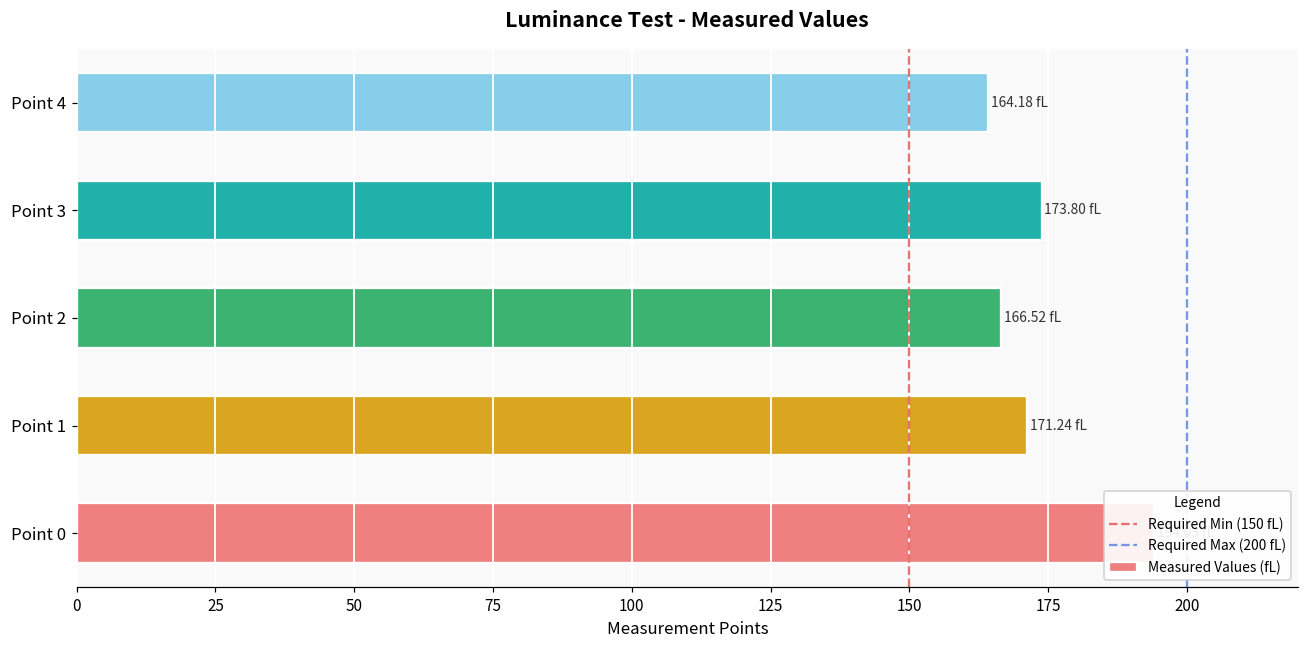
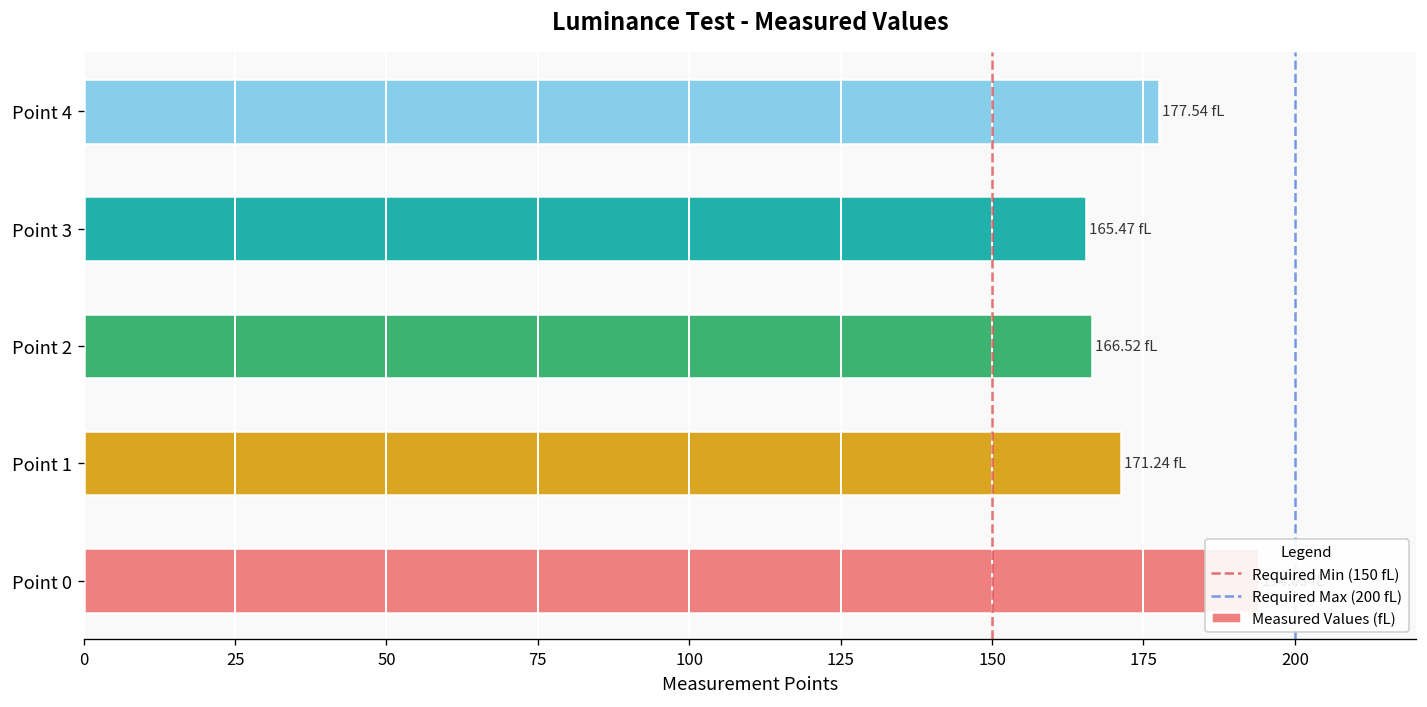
  {
-   "Point 4": 164.18,
-   "Point 3": 173.80,
+   "Point 4": 177.54,
+   "Point 3": 165.47,
    "Point 2": 166.52,
    "Point 1": 171.24
  }
